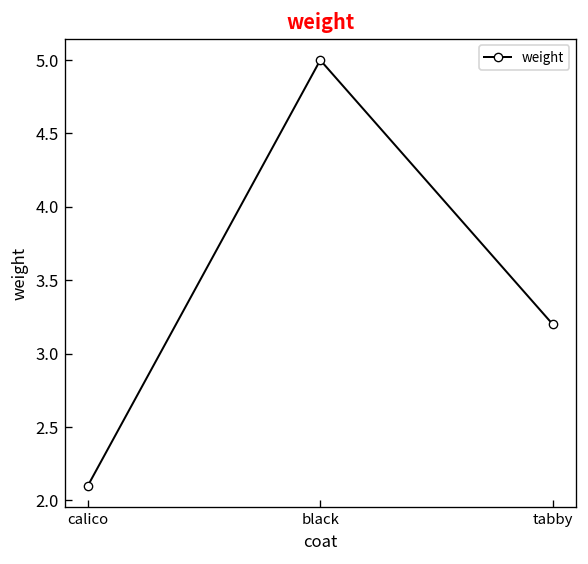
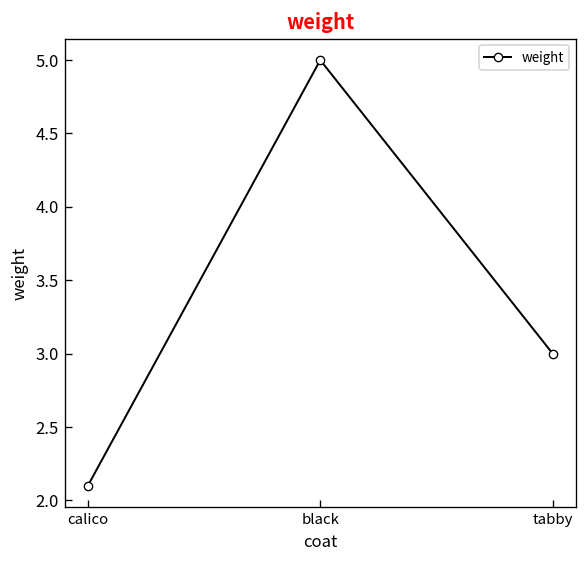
  {
    "calico": 2.1,
    "black": 5.0,
-   "tabby": 3.2
+   "tabby": 3.0
  }
